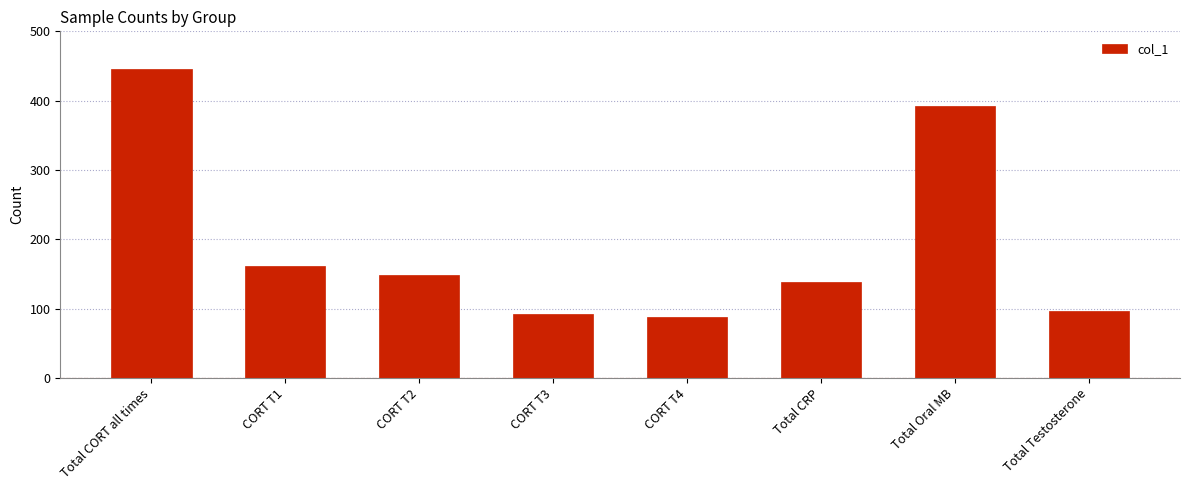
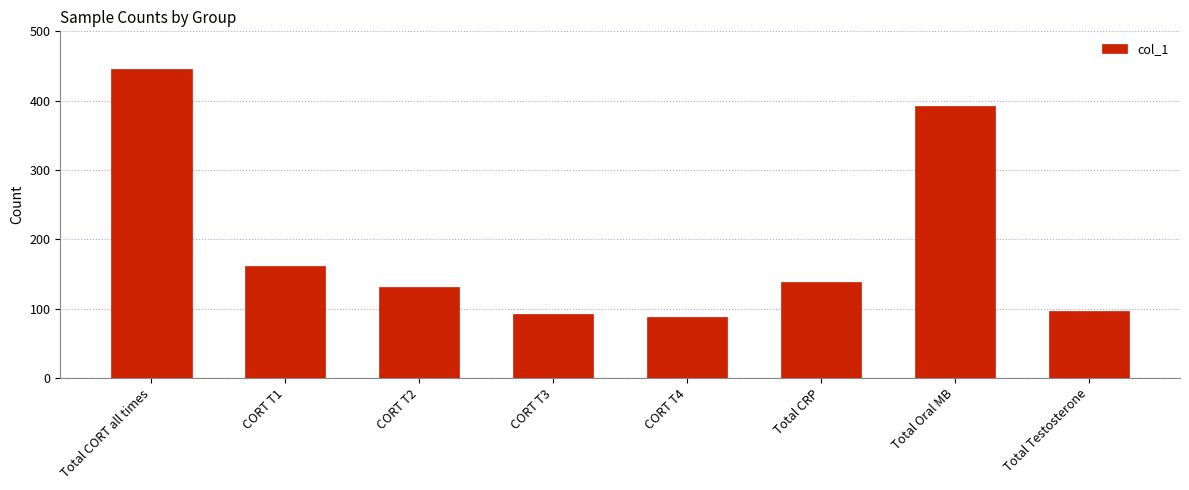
  {
    "Total CORT all times": 450,
    "CORT T1": 160,
-   "CORT T2": 150,
+   "CORT T2": 130,
    "CORT T3": 90,
    "CORT T4": 90,
    "Total CRP": 140,
    "Total Oral MB": 390,
    "Total Testosterone": 100
  }
